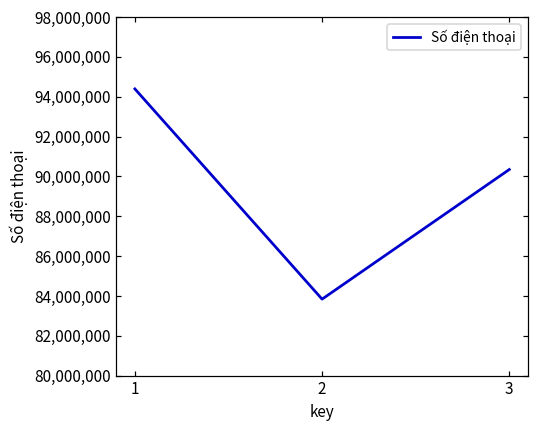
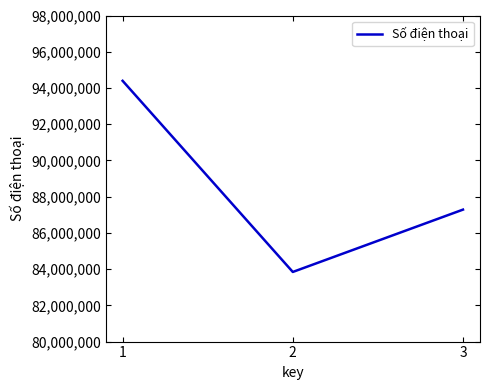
  {
    "1": "94,400,000",
    "2": "83,800,000",
-   "3": "90,300,000"
+   "3": "87,300,000"
  }
